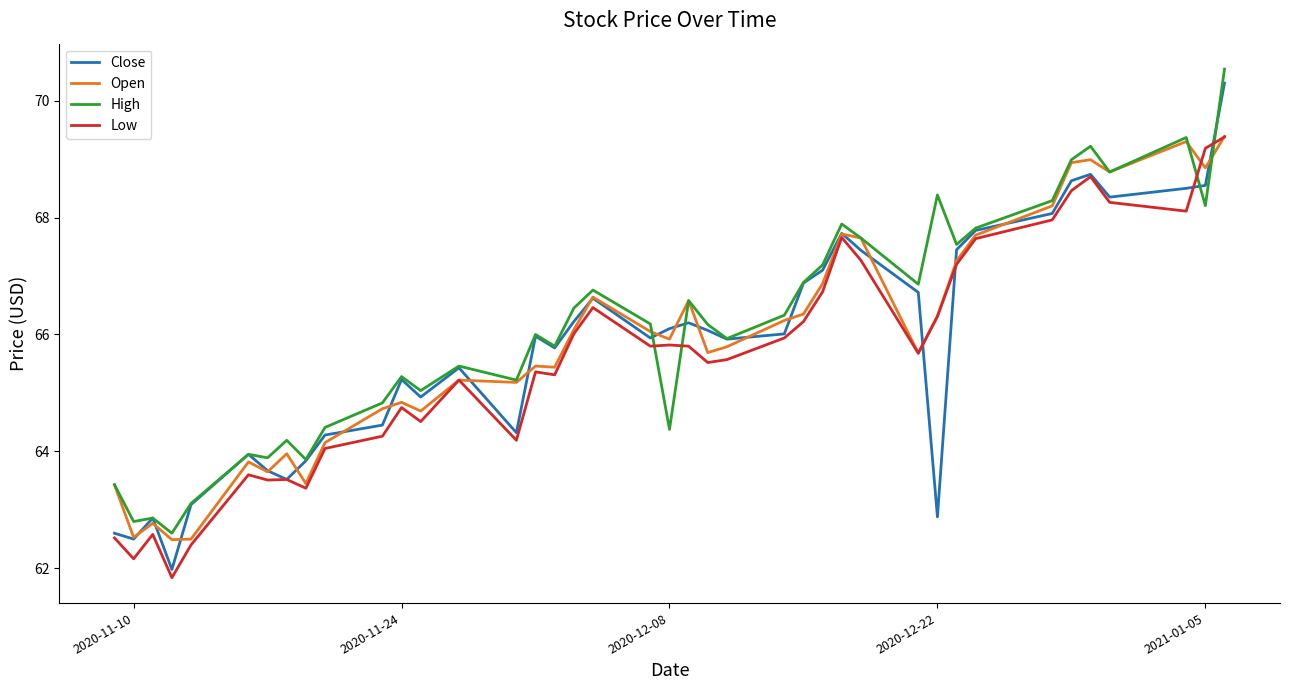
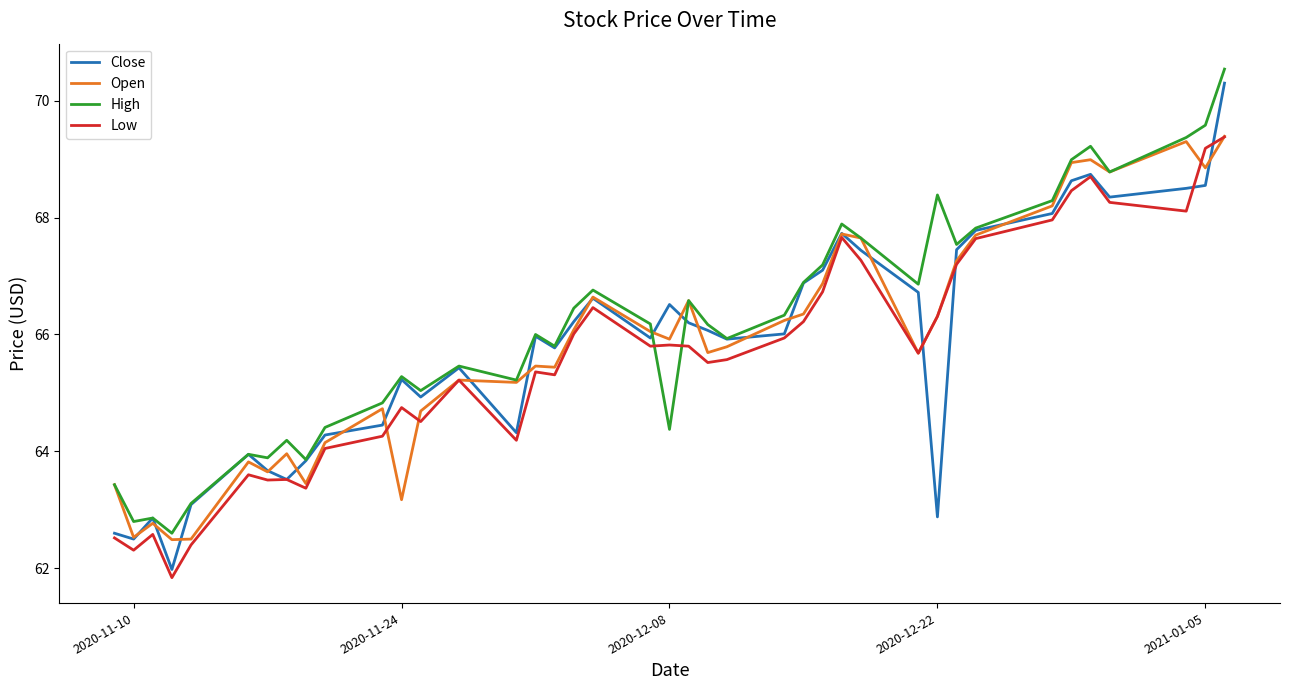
  {
    "Close": {
      "2020-11-24": 65.2,
-     "2020-12-08": 66.1,
+     "2020-12-08": 66.5,
      "2020-12-22": 62.9,
      "2021-01-05": 68.5
    },
    "Open": {
-     "2020-11-24": 64.8,
+     "2020-11-24": 63.2,
      "2020-12-08": 65.9,
      "2021-01-05": 68.8
    },
    "High": {
      "2020-11-10": 62.8,
      "2020-11-24": 65.3,
      "2020-12-08": 64.4,
      "2020-12-22": 68.4,
-     "2021-01-05": 68.2
+     "2021-01-05": 69.6
    },
    "Low": {
-     "2020-11-10": 62.2,
+     "2020-11-10": 62.3,
      "2020-11-24": 64.8,
      "2020-12-08": 65.8,
      "2021-01-05": 69.2
    }
  }
